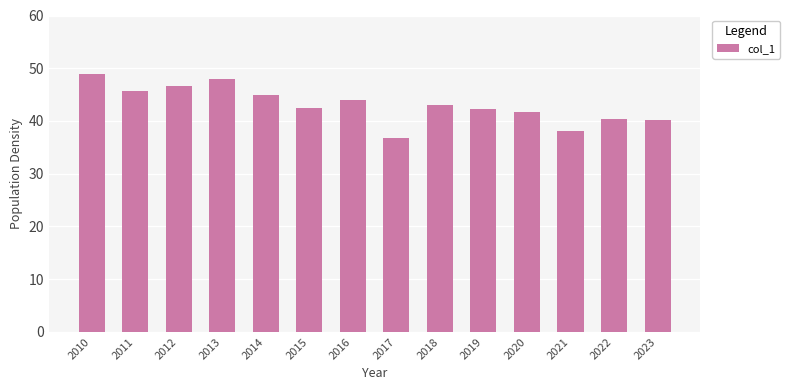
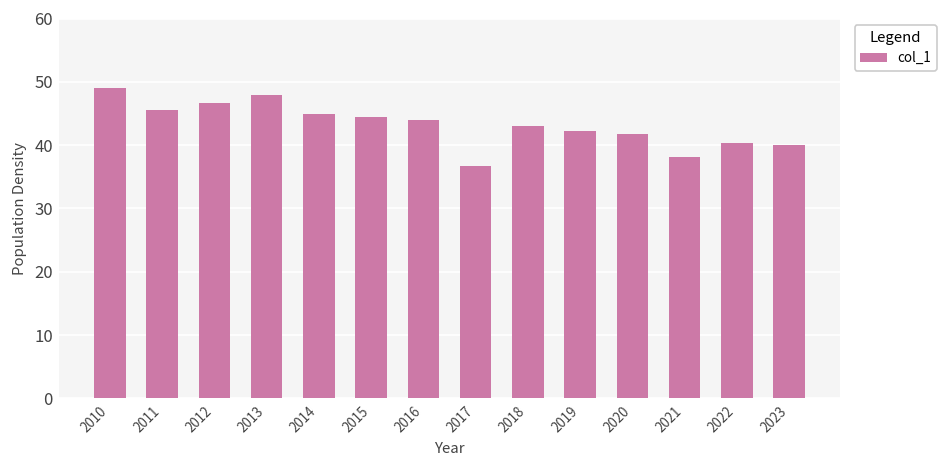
  {
    "2010": 49,
    "2011": 46,
    "2012": 47,
    "2013": 48,
    "2014": 45,
-   "2015": 42,
+   "2015": 44,
    "2016": 44,
    "2017": 37,
    "2018": 43,
    "2019": 42,
    "2020": 42,
    "2021": 38,
    "2022": 40,
    "2023": 40
  }
